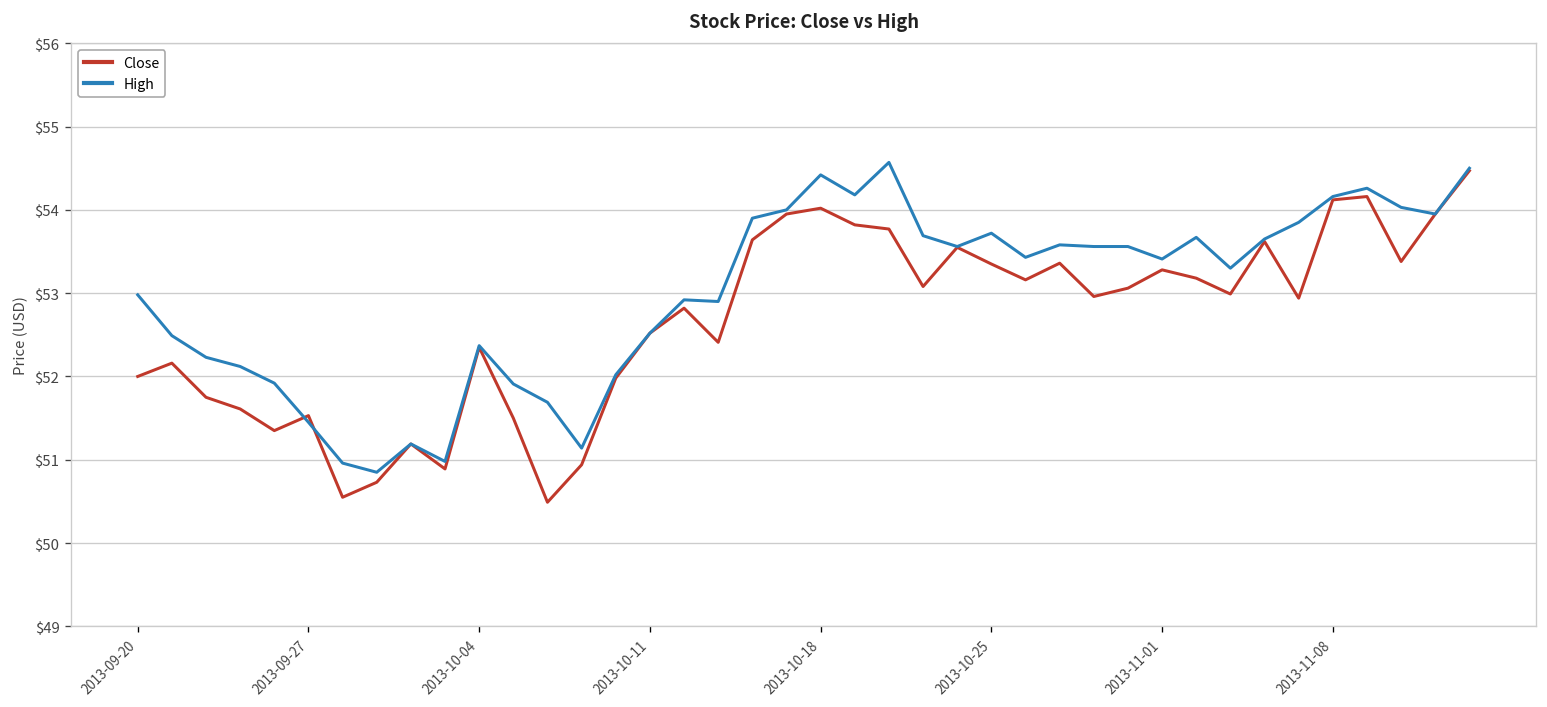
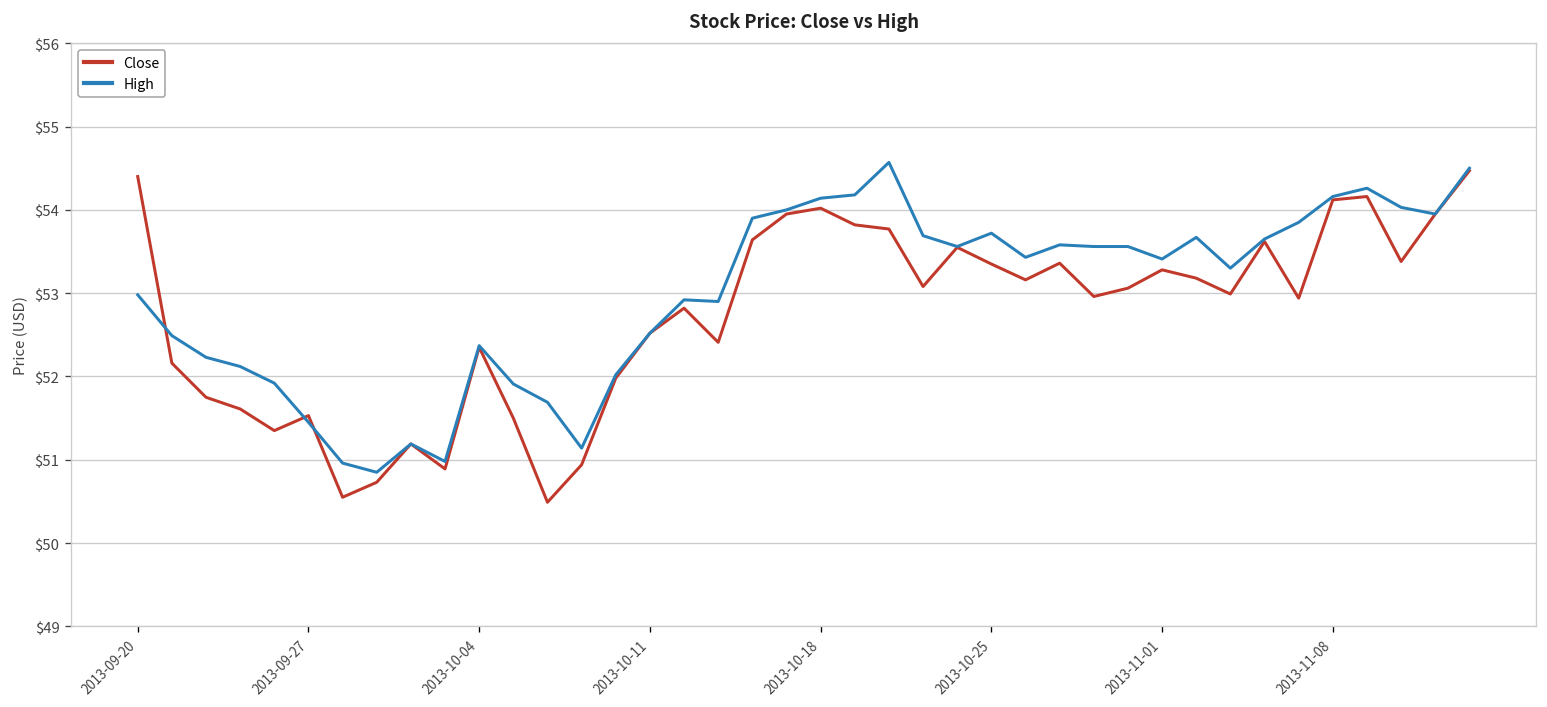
  {
    "Close": {
-     "2013-09-20": "$52.0",
+     "2013-09-20": "$54.4",
      "2013-09-27": "$51.5",
      "2013-10-18": "$54.0",
      "2013-10-25": "$53.4",
      "2013-11-01": "$53.3",
      "2013-11-08": "$54.1"
    },
    "High": {
      "2013-09-20": "$53.0",
      "2013-09-27": "$51.5",
-     "2013-10-18": "$54.4",
+     "2013-10-18": "$54.1",
      "2013-10-25": "$53.7",
      "2013-11-01": "$53.4",
      "2013-11-08": "$54.2"
    }
  }
